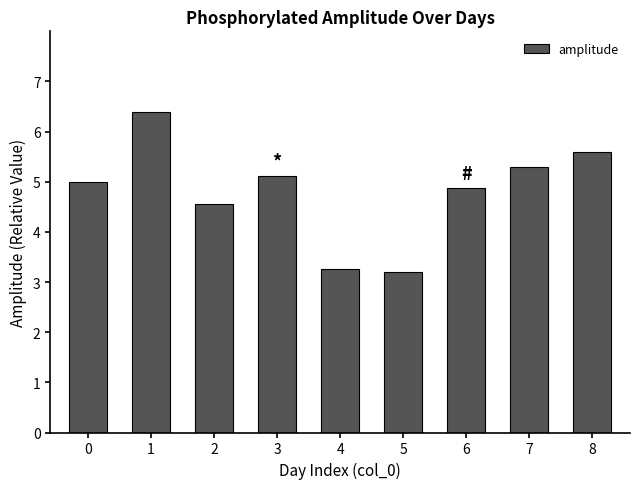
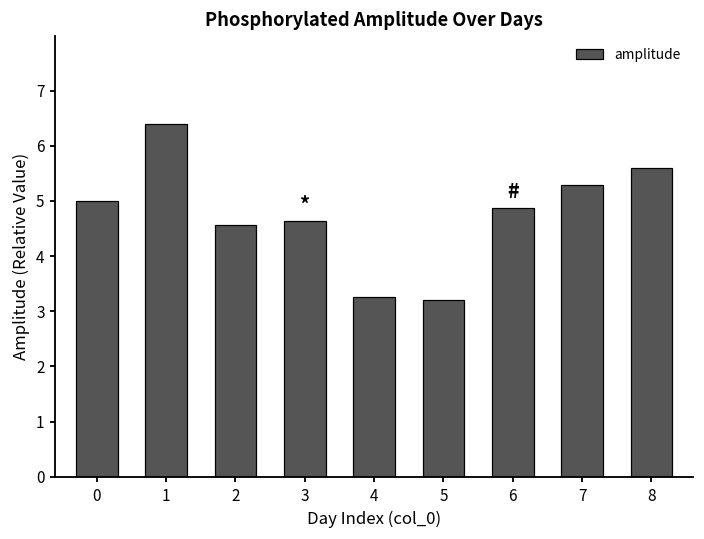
  {
    "0": 5.0,
    "1": 6.4,
    "2": 4.6,
-   "3": 5.1,
+   "3": 4.6,
    "4": 3.3,
    "5": 3.2,
    "6": 4.9,
    "7": 5.3,
    "8": 5.6
  }
